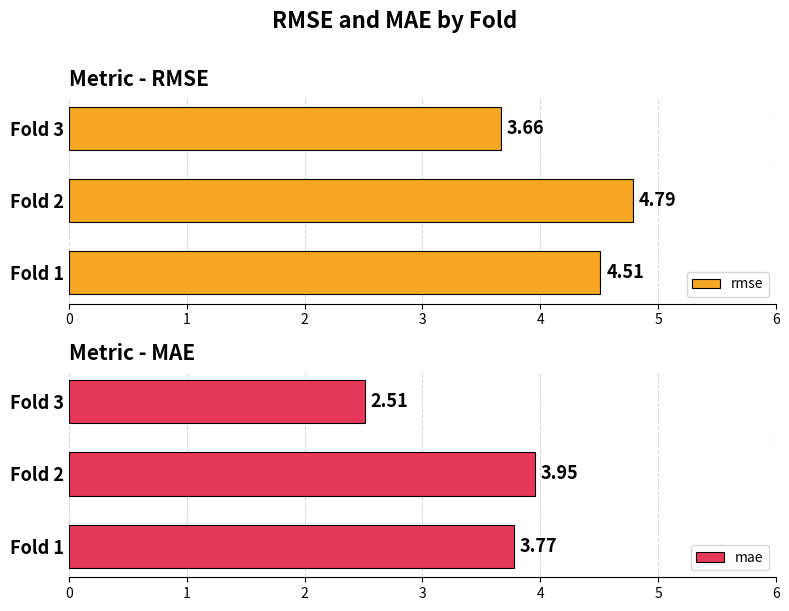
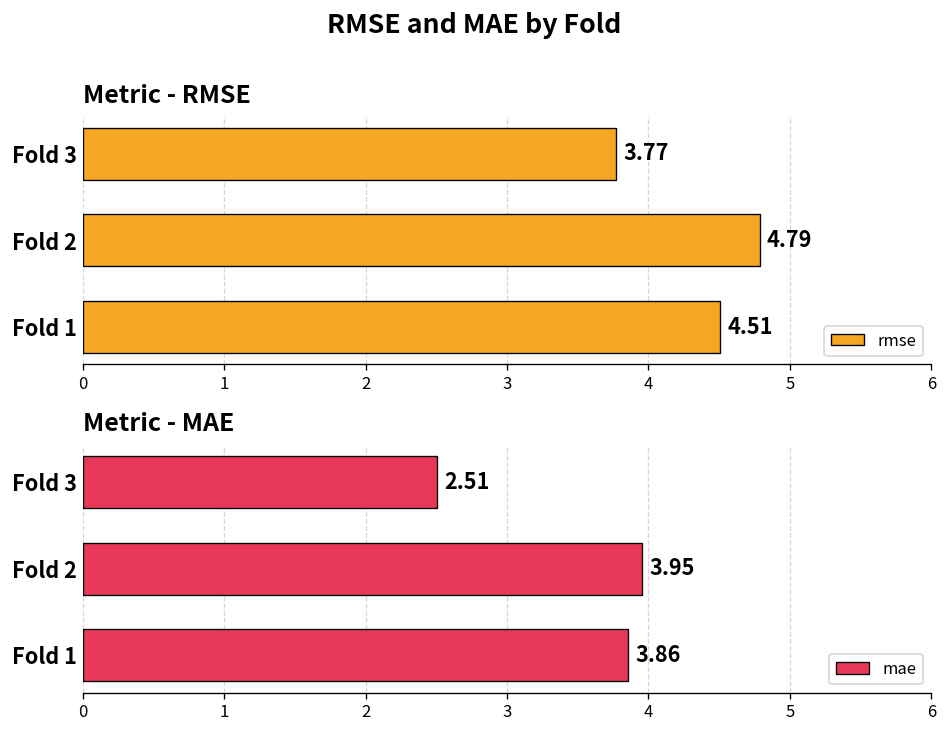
  {
    "Metric - RMSE": {
-     "Fold 3": 3.66,
+     "Fold 3": 3.77,
      "Fold 2": 4.79,
      "Fold 1": 4.51
    },
    "Metric - MAE": {
      "Fold 3": 2.51,
      "Fold 2": 3.95,
-     "Fold 1": 3.77
+     "Fold 1": 3.86
    }
  }
